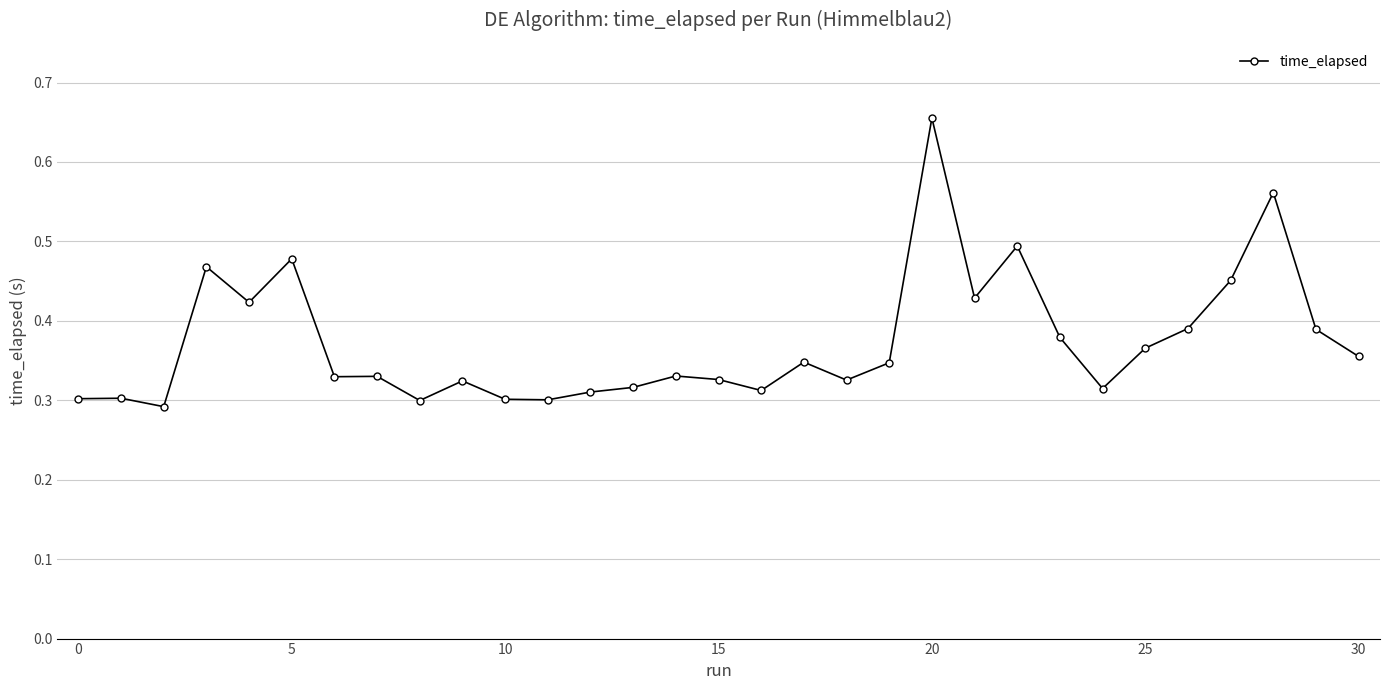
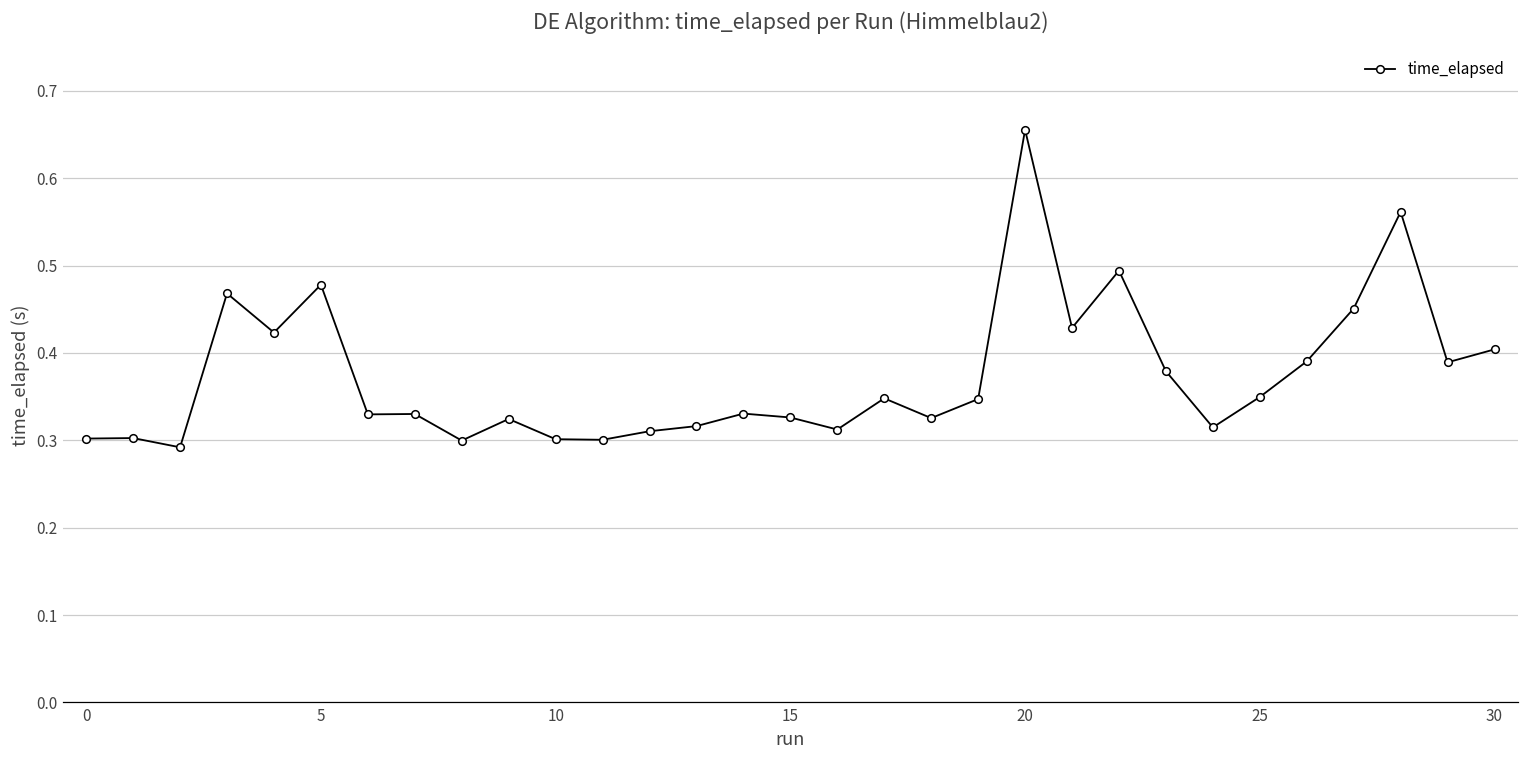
  {
    "0": 0.30,
    "5": 0.48,
    "10": 0.30,
    "15": 0.33,
    "20": 0.66,
-   "25": 0.37,
-   "30": 0.36
+   "25": 0.35,
+   "30": 0.40
  }
